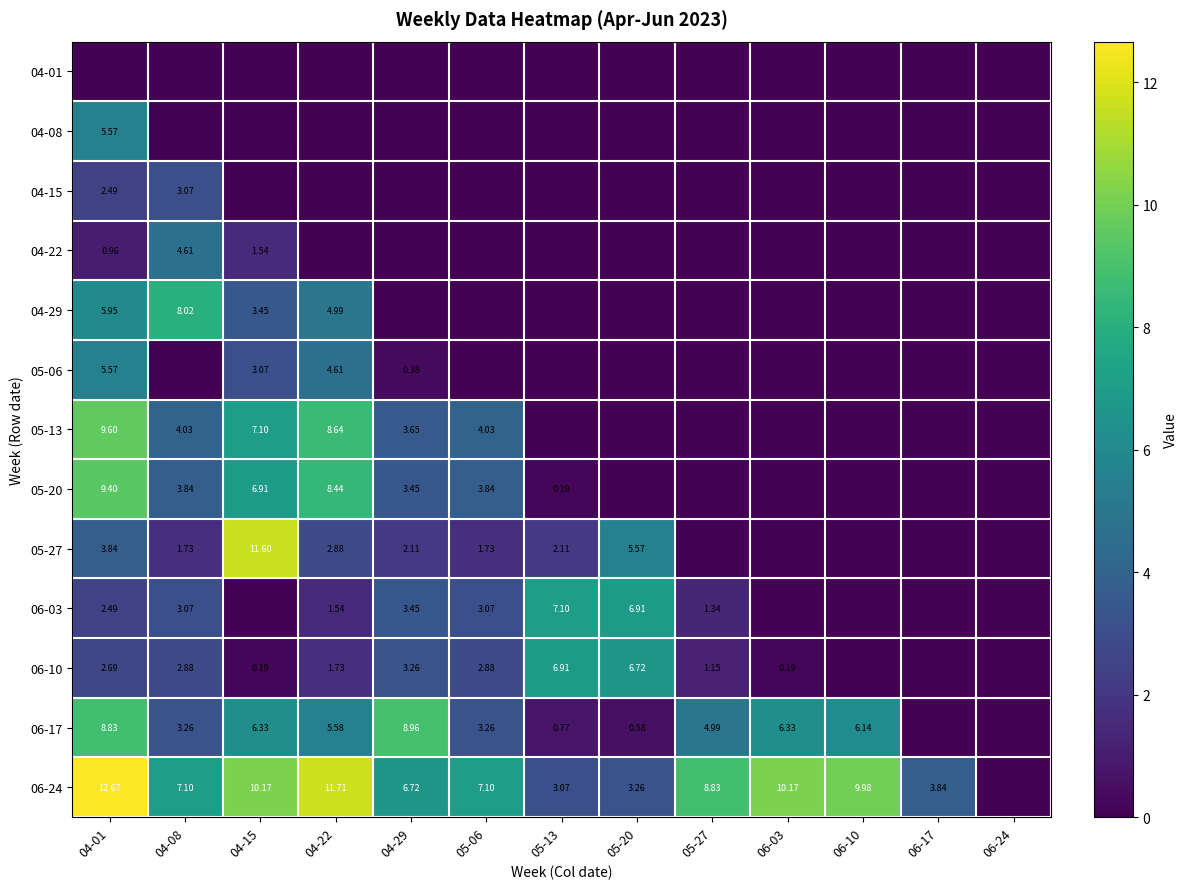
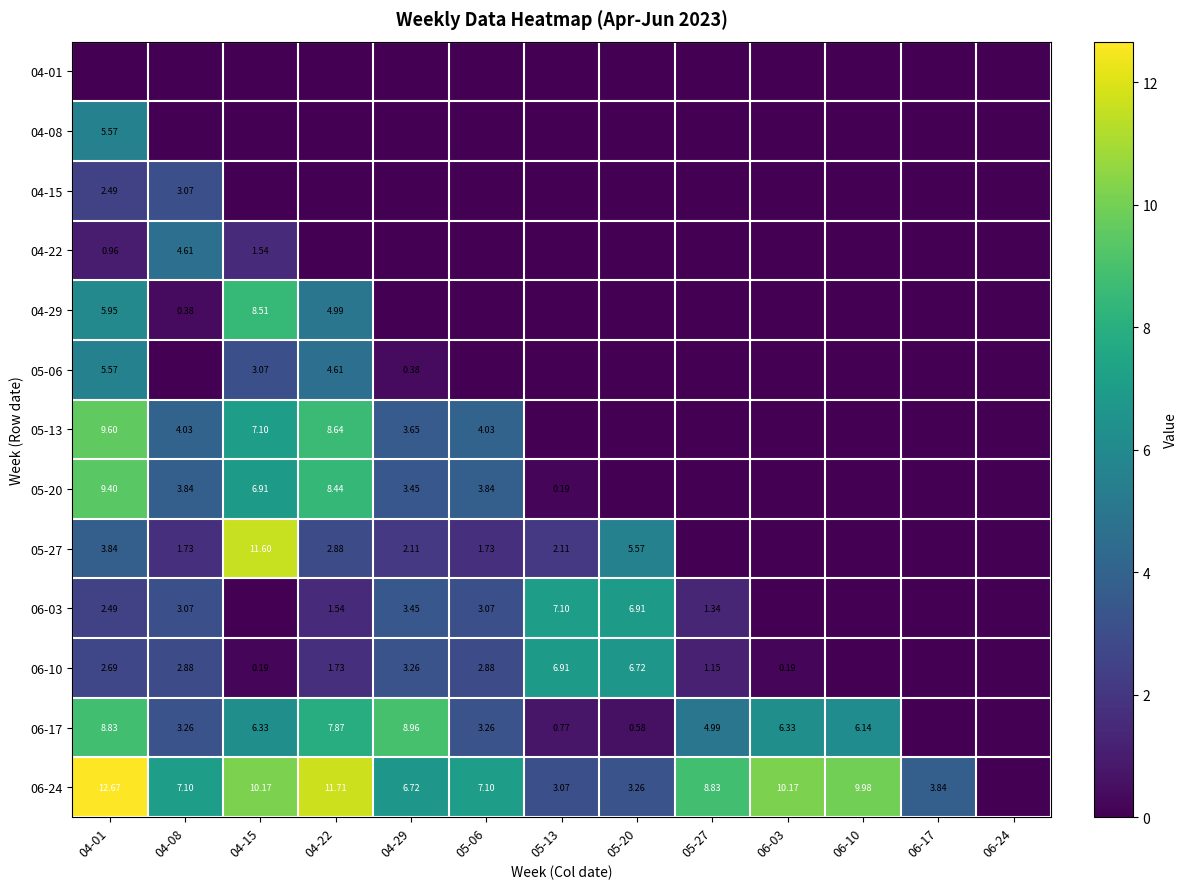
  {
    "04-08": {
      "04-01": 5.57
    },
    "04-15": {
      "04-01": 2.49,
      "04-08": 3.07
    },
    "04-22": {
      "04-01": 0.96,
      "04-08": 4.61,
      "04-15": 1.54
    },
    "04-29": {
      "04-01": 5.95,
-     "04-08": 8.02,
-     "04-15": 3.45,
+     "04-08": 0.38,
+     "04-15": 8.51,
      "04-22": 4.99
    },
    "05-06": {
      "04-01": 5.57,
      "04-15": 3.07,
      "04-22": 4.61,
      "04-29": 0.38
    },
    "05-13": {
      "04-01": 9.60,
      "04-08": 4.03,
      "04-15": 7.10,
      "04-22": 8.64,
      "04-29": 3.65,
      "05-06": 4.03
    },
    "05-20": {
      "04-01": 9.40,
      "04-08": 3.84,
      "04-15": 6.91,
      "04-22": 8.44,
      "04-29": 3.45,
      "05-06": 3.84,
      "05-13": 0.19
    },
    "05-27": {
      "04-01": 3.84,
      "04-08": 1.73,
      "04-15": 11.60,
      "04-22": 2.88,
      "04-29": 2.11,
      "05-06": 1.73,
      "05-13": 2.11,
      "05-20": 5.57
    },
    "06-03": {
      "04-01": 2.49,
      "04-08": 3.07,
      "04-22": 1.54,
      "04-29": 3.45,
      "05-06": 3.07,
      "05-13": 7.10,
      "05-20": 6.91,
      "05-27": 1.34
    },
    "06-10": {
      "04-01": 2.69,
      "04-08": 2.88,
      "04-15": 0.19,
      "04-22": 1.73,
      "04-29": 3.26,
      "05-06": 2.88,
      "05-13": 6.91,
      "05-20": 6.72,
      "05-27": 1.15,
      "06-03": 0.19
    },
    "06-17": {
      "04-01": 8.83,
      "04-08": 3.26,
      "04-15": 6.33,
-     "04-22": 5.58,
+     "04-22": 7.87,
      "04-29": 8.96,
      "05-06": 3.26,
      "05-13": 0.77,
      "05-20": 0.58,
      "05-27": 4.99,
      "06-03": 6.33,
      "06-10": 6.14
    },
    "06-24": {
      "04-01": 12.67,
      "04-08": 7.10,
      "04-15": 10.17,
      "04-22": 11.71,
      "04-29": 6.72,
      "05-06": 7.10,
      "05-13": 3.07,
      "05-20": 3.26,
      "05-27": 8.83,
      "06-03": 10.17,
      "06-10": 9.98,
      "06-17": 3.84
    }
  }
